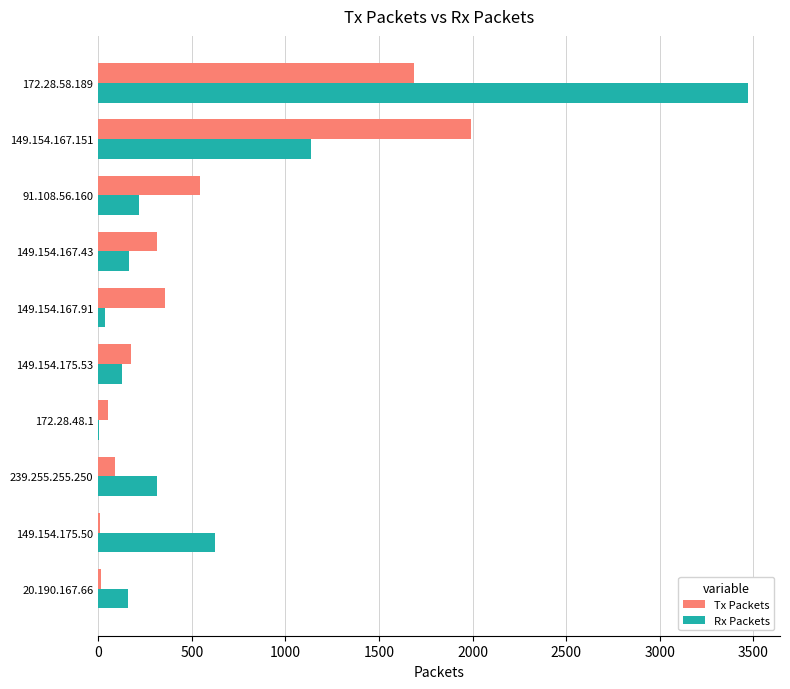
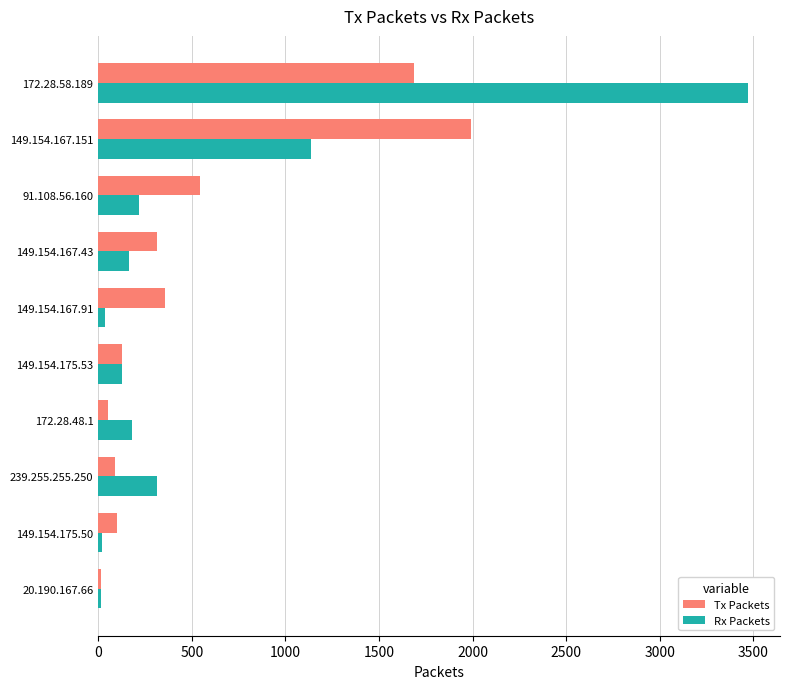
  {
    "Tx Packets": {
      "172.28.58.189": 1690,
      "149.154.167.151": 1990,
      "91.108.56.160": 550,
      "149.154.167.43": 320,
      "149.154.167.91": 360,
-     "149.154.175.53": 170,
+     "149.154.175.53": 130,
      "172.28.48.1": 50,
      "239.255.255.250": 90,
-     "149.154.175.50": 10,
+     "149.154.175.50": 100,
      "20.190.167.66": 20
    },
    "Rx Packets": {
      "172.28.58.189": 3470,
      "149.154.167.151": 1140,
      "91.108.56.160": 220,
      "149.154.167.43": 160,
      "149.154.167.91": 40,
      "149.154.175.53": 130,
-     "172.28.48.1": 10,
+     "172.28.48.1": 180,
      "239.255.255.250": 310,
-     "149.154.175.50": 620,
-     "20.190.167.66": 160
+     "149.154.175.50": 20,
+     "20.190.167.66": 20
    }
  }
